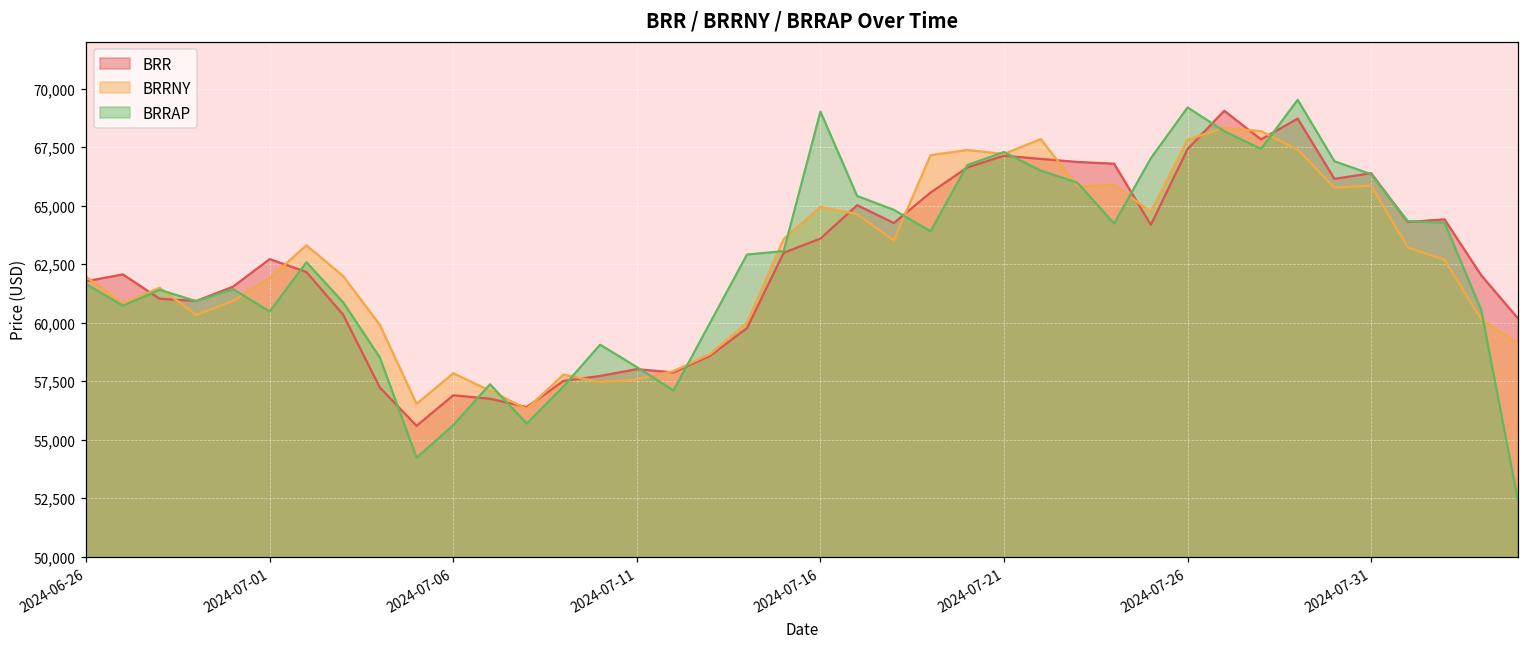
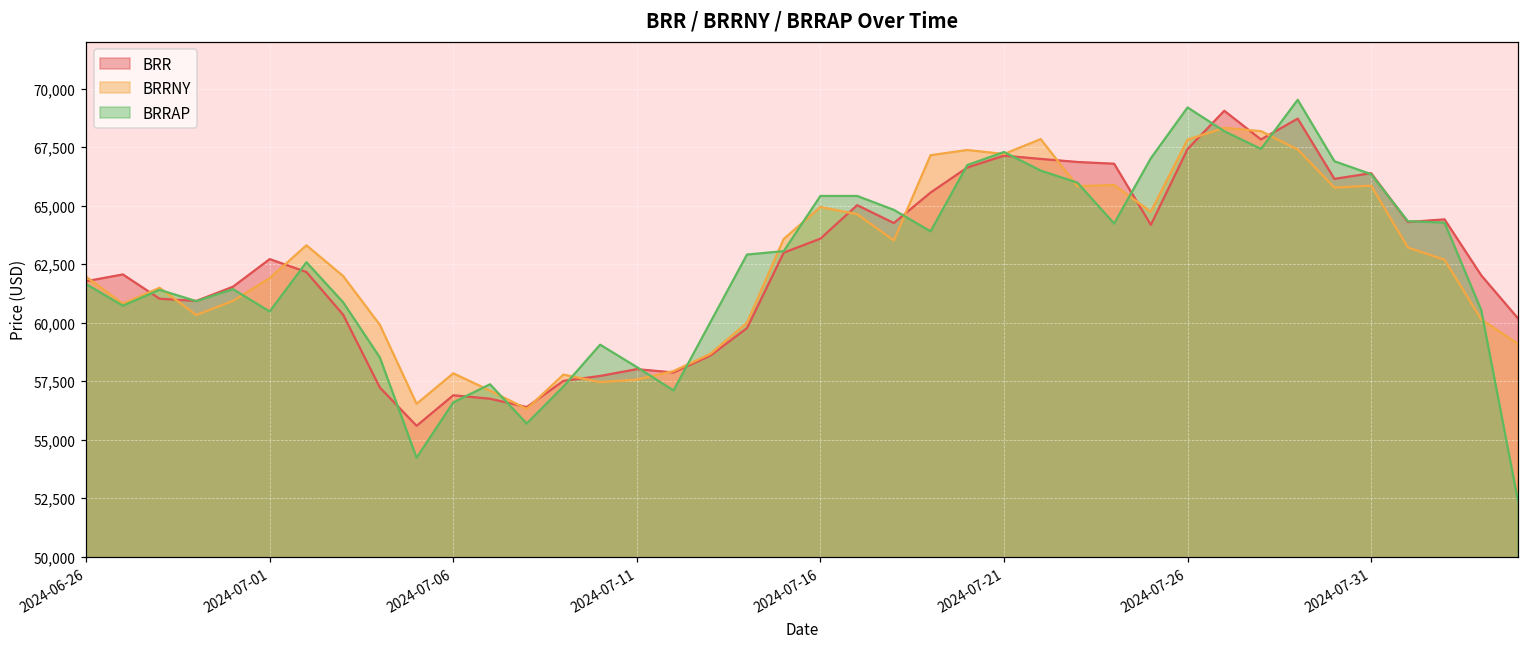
  {
    "BRRAP": {
      "2024-06-26": "61,600",
      "2024-07-01": "60,500",
-     "2024-07-06": "55,600",
-     "2024-07-16": "69,000",
+     "2024-07-06": "56,600",
+     "2024-07-16": "65,400",
      "2024-07-26": "69,200"
    }
  }
